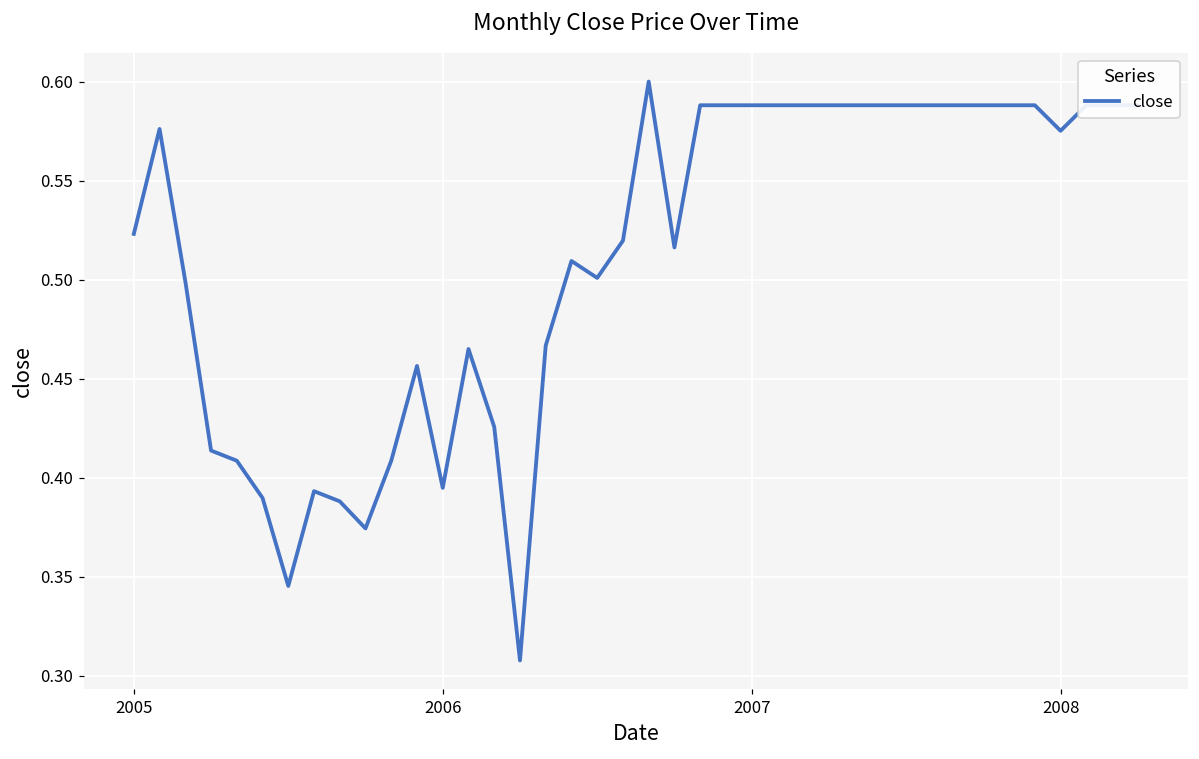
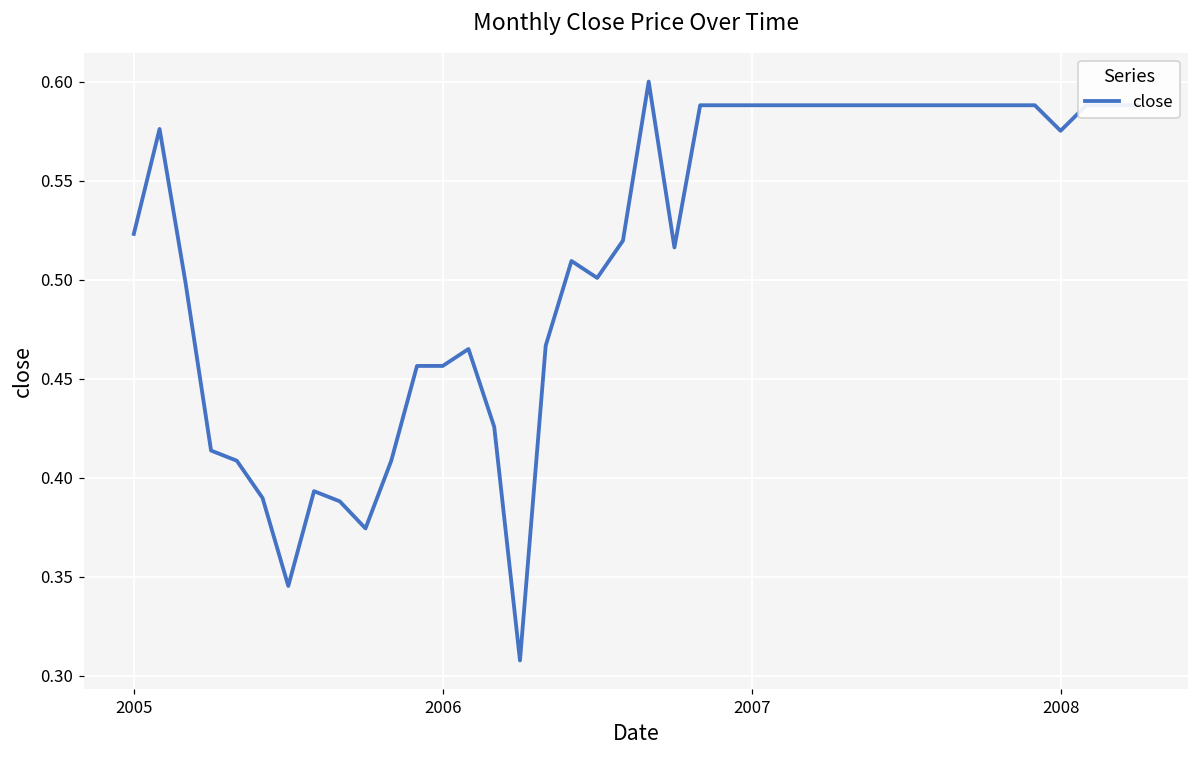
  {
    "2005": 0.523,
-   "2006": 0.395,
+   "2006": 0.457,
    "2007": 0.588,
    "2008": 0.575
  }
